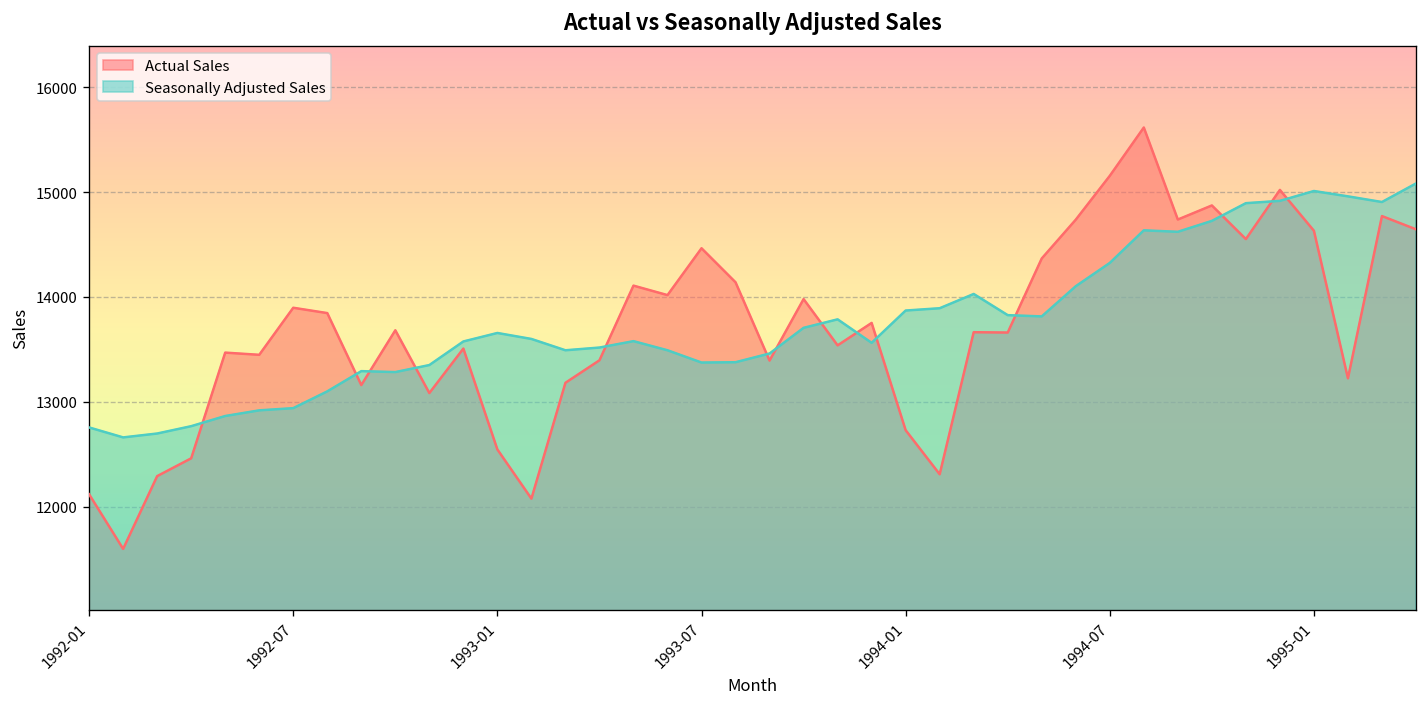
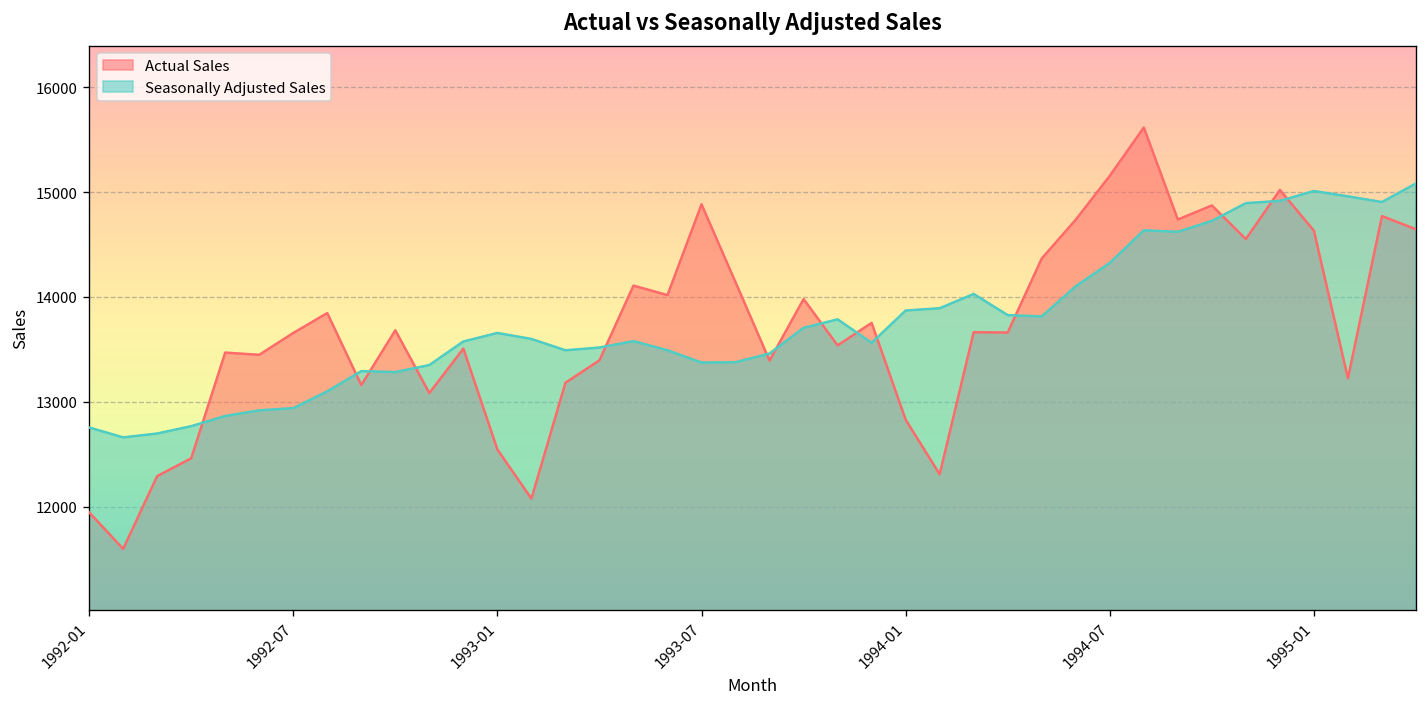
  {
    "Actual Sales": {
-     "1992-01": 12100,
-     "1992-07": 13900,
+     "1992-01": 11900,
+     "1992-07": 13700,
      "1993-01": 12500,
-     "1993-07": 14500,
-     "1994-01": 12700,
+     "1993-07": 14900,
+     "1994-01": 12800,
      "1994-07": 15200,
      "1995-01": 14600
    },
    "Seasonally Adjusted Sales": {
      "1992-01": 12800,
      "1992-07": 12900,
      "1993-01": 13700,
      "1993-07": 13400,
      "1994-01": 13900,
      "1994-07": 14300,
      "1995-01": 15000
    }
  }
